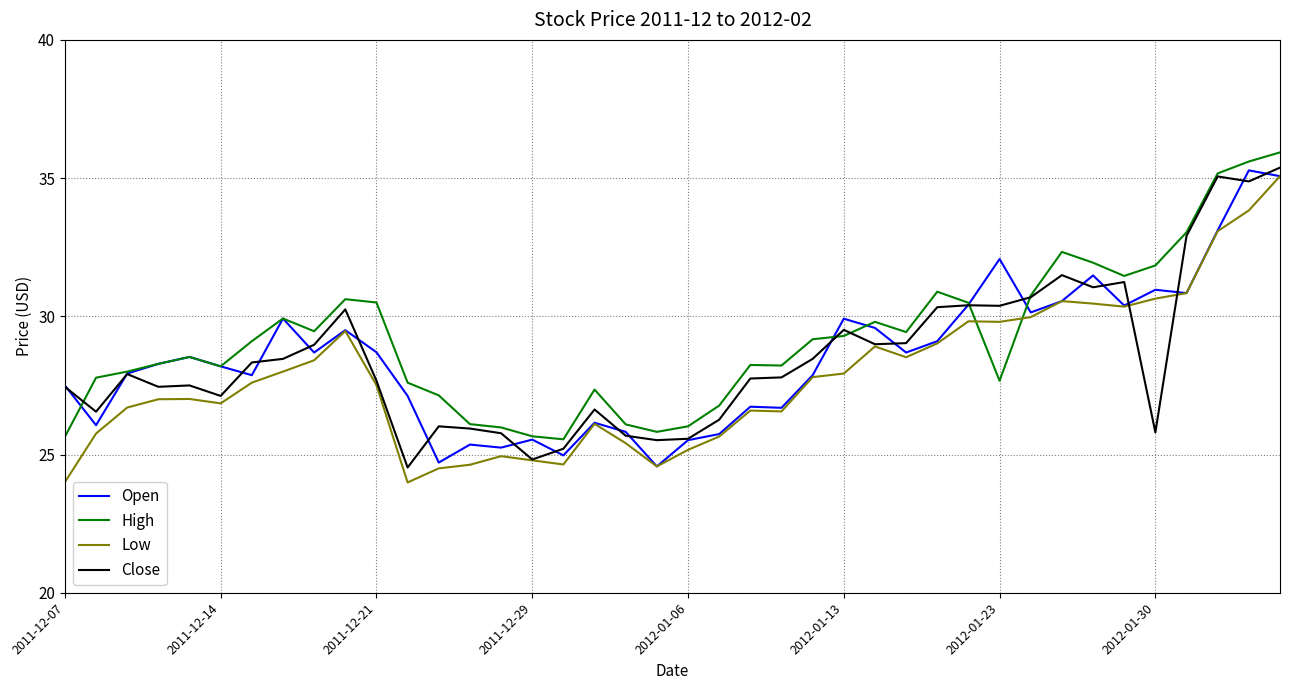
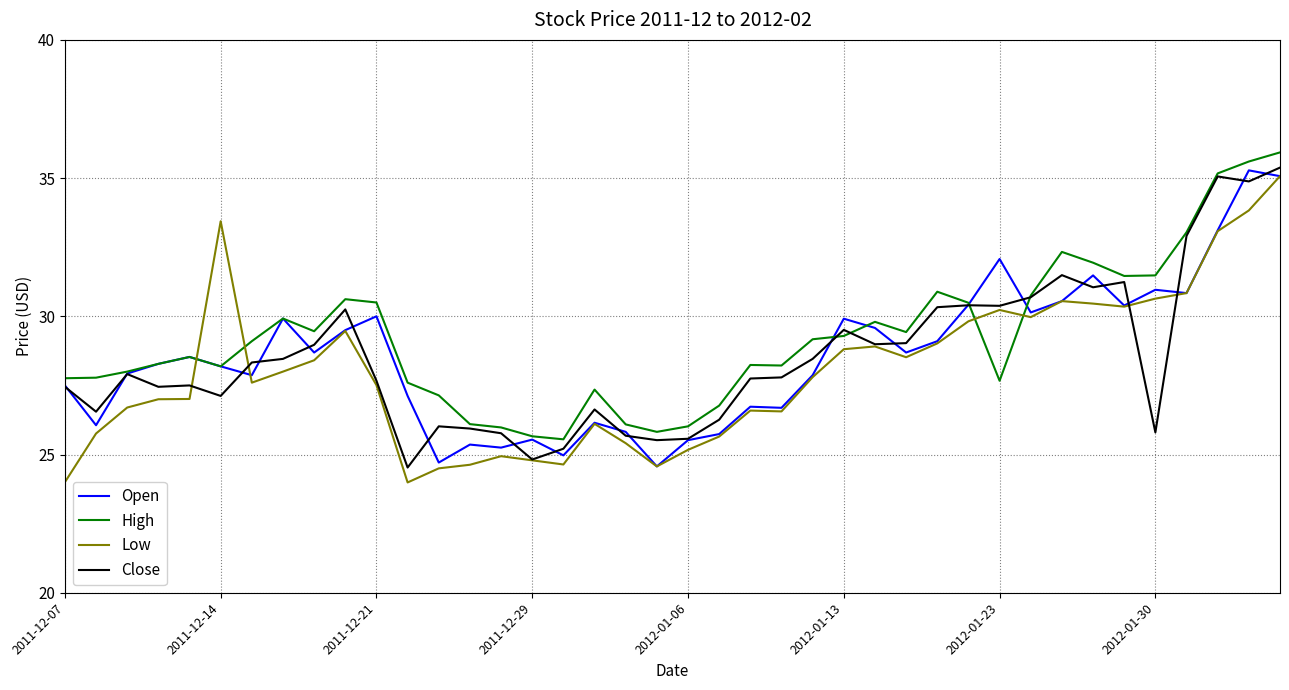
  {
    "Open": {
-     "2011-12-21": 28.7,
+     "2011-12-21": 30.0,
      "2011-12-29": 25.5,
      "2012-01-13": 29.9,
      "2012-01-23": 32.1,
      "2012-01-30": 31.0
    },
    "High": {
-     "2011-12-07": 25.6,
+     "2011-12-07": 27.8,
      "2011-12-21": 30.5,
      "2011-12-29": 25.7,
      "2012-01-06": 26.0,
      "2012-01-13": 29.3,
      "2012-01-23": 27.7,
-     "2012-01-30": 31.8
+     "2012-01-30": 31.5
    },
    "Low": {
      "2011-12-07": 24.0,
-     "2011-12-14": 26.9,
+     "2011-12-14": 33.4,
      "2011-12-21": 27.5,
      "2012-01-06": 25.2,
-     "2012-01-13": 27.9,
-     "2012-01-23": 29.8,
+     "2012-01-13": 28.8,
+     "2012-01-23": 30.2,
      "2012-01-30": 30.6
    },
    "Close": {
      "2011-12-14": 27.1,
      "2011-12-21": 27.7,
      "2012-01-13": 29.5,
      "2012-01-23": 30.4,
      "2012-01-30": 25.8
    }
  }
